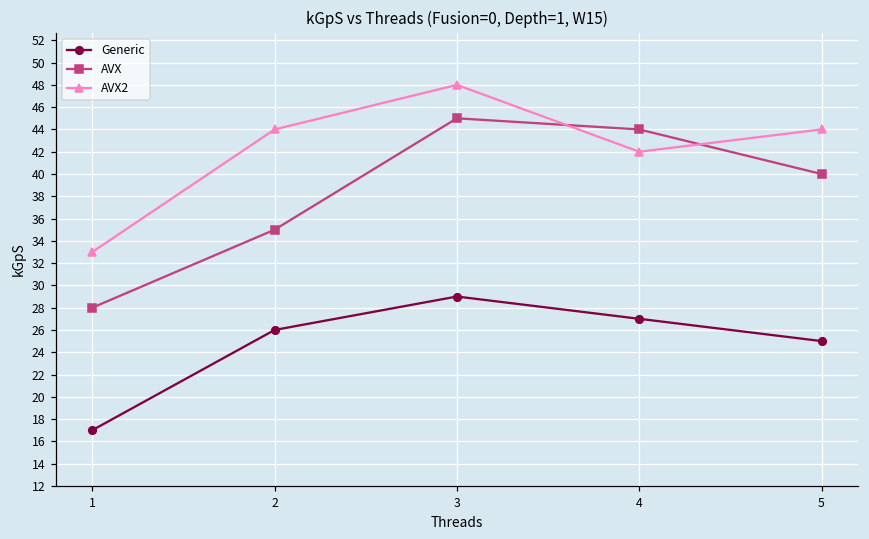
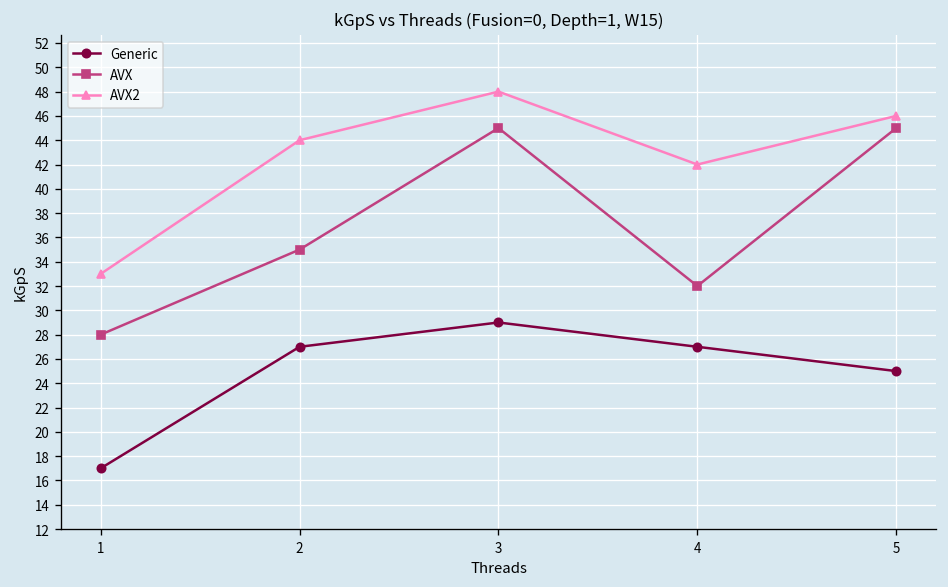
  {
    "Generic": {
      "1": 17,
-     "2": 26,
+     "2": 27,
      "3": 29,
      "4": 27,
      "5": 25
    },
    "AVX": {
      "1": 28,
      "2": 35,
      "3": 45,
-     "4": 44,
-     "5": 40
+     "4": 32,
+     "5": 45
    },
    "AVX2": {
      "1": 33,
      "2": 44,
      "3": 48,
      "4": 42,
-     "5": 44
+     "5": 46
    }
  }
